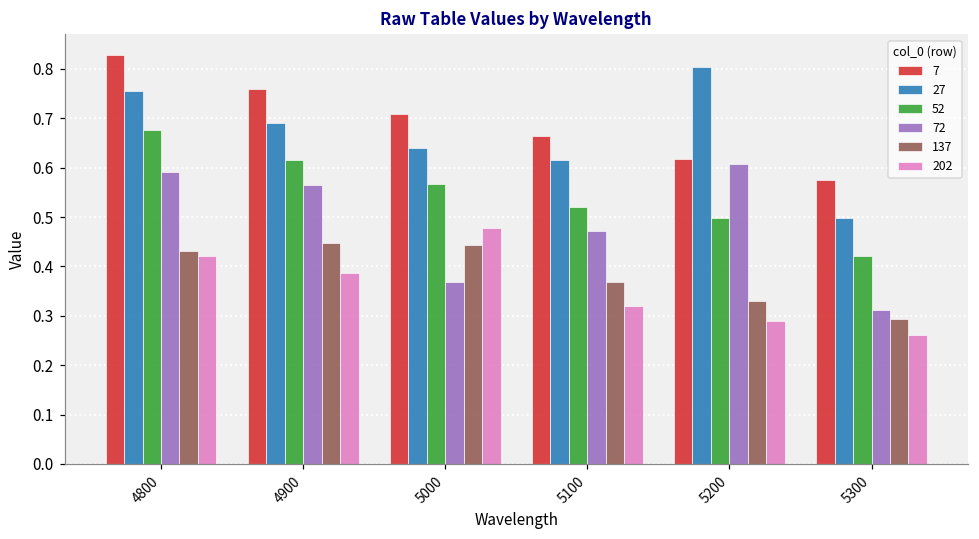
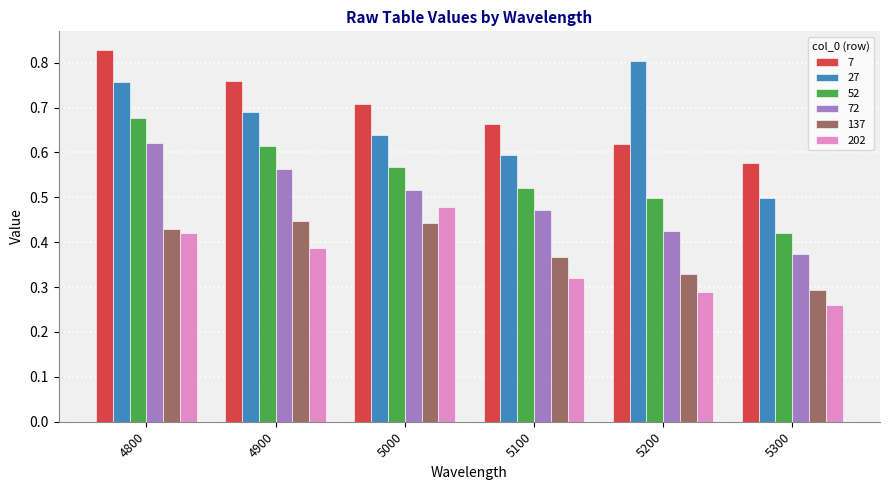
  {
    "7": {
      "4800": 0.83,
      "4900": 0.76,
      "5000": 0.71,
      "5100": 0.66,
      "5200": 0.62,
      "5300": 0.58
    },
    "27": {
      "4800": 0.76,
      "4900": 0.69,
      "5000": 0.64,
-     "5100": 0.62,
+     "5100": 0.59,
      "5200": 0.80,
      "5300": 0.50
    },
    "52": {
      "4800": 0.68,
      "4900": 0.61,
      "5000": 0.57,
      "5100": 0.52,
      "5200": 0.50,
      "5300": 0.42
    },
    "72": {
-     "4800": 0.59,
+     "4800": 0.62,
      "4900": 0.56,
-     "5000": 0.37,
+     "5000": 0.52,
      "5100": 0.47,
-     "5200": 0.61,
-     "5300": 0.31
+     "5200": 0.42,
+     "5300": 0.37
    },
    "137": {
      "4800": 0.43,
      "4900": 0.45,
      "5000": 0.44,
      "5100": 0.37,
      "5200": 0.33,
      "5300": 0.29
    },
    "202": {
      "4800": 0.42,
      "4900": 0.39,
      "5000": 0.48,
      "5100": 0.32,
      "5200": 0.29,
      "5300": 0.26
    }
  }
